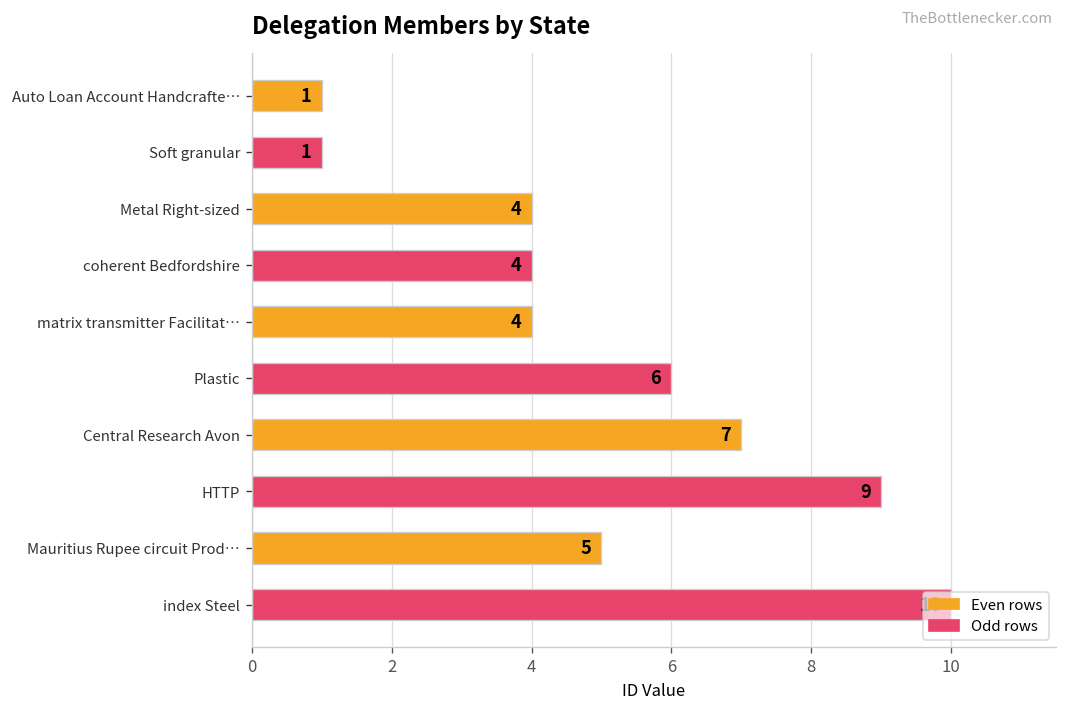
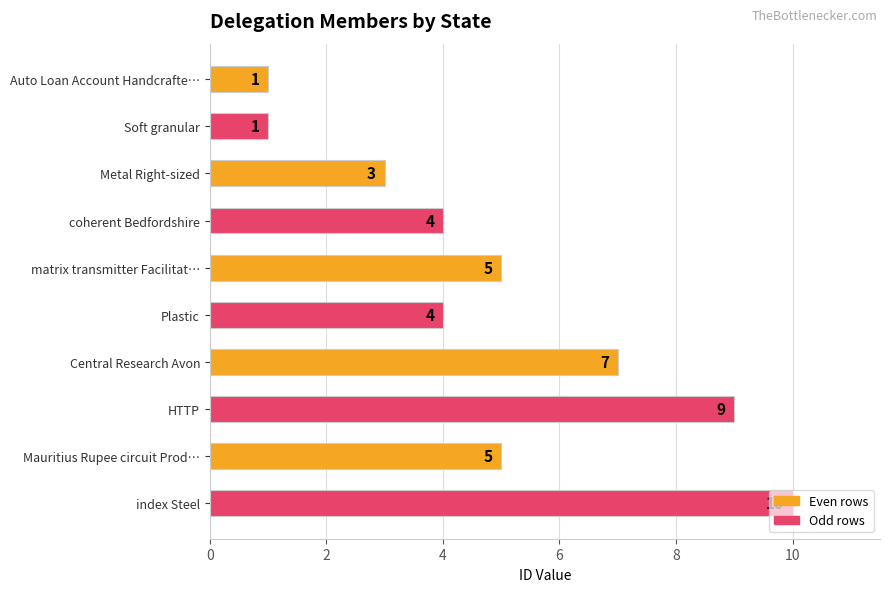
  {
    "Auto Loan Account Handcrafte…": 1,
    "Soft granular": 1,
-   "Metal Right-sized": 4,
+   "Metal Right-sized": 3,
    "coherent Bedfordshire": 4,
-   "matrix transmitter Facilitat…": 4,
-   "Plastic": 6,
+   "matrix transmitter Facilitat…": 5,
+   "Plastic": 4,
    "Central Research Avon": 7,
    "HTTP": 9,
    "Mauritius Rupee circuit Prod…": 5
  }
